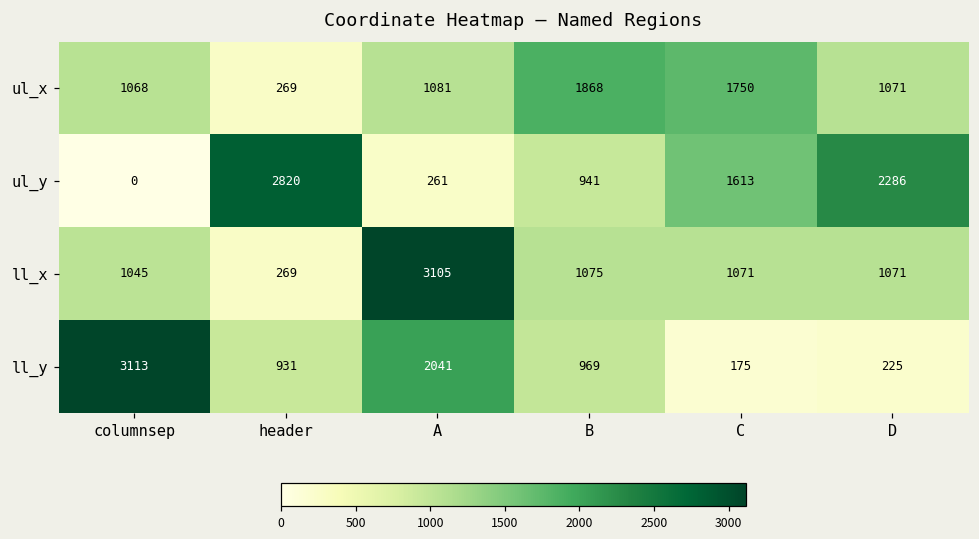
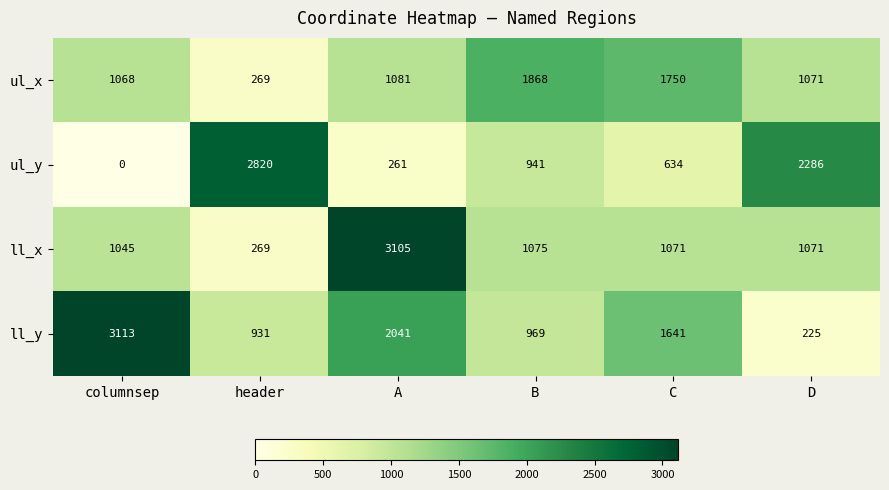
  {
    "ul_x": {
      "columnsep": 1068,
      "header": 269,
      "A": 1081,
      "B": 1868,
      "C": 1750,
      "D": 1071
    },
    "ul_y": {
      "columnsep": 0,
      "header": 2820,
      "A": 261,
      "B": 941,
-     "C": 1613,
+     "C": 634,
      "D": 2286
    },
    "ll_x": {
      "columnsep": 1045,
      "header": 269,
      "A": 3105,
      "B": 1075,
      "C": 1071,
      "D": 1071
    },
    "ll_y": {
      "columnsep": 3113,
      "header": 931,
      "A": 2041,
      "B": 969,
-     "C": 175,
+     "C": 1641,
      "D": 225
    }
  }
